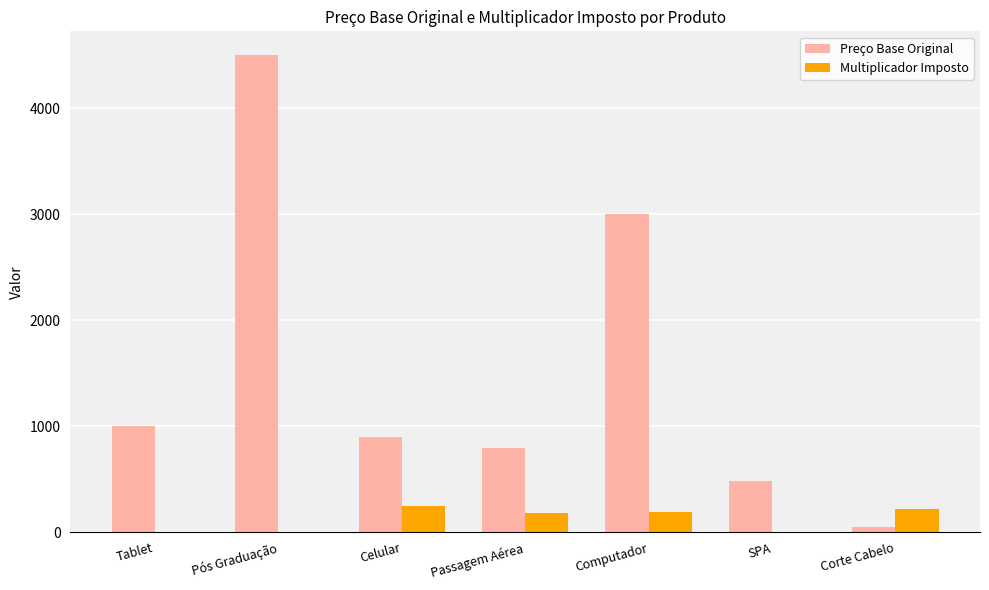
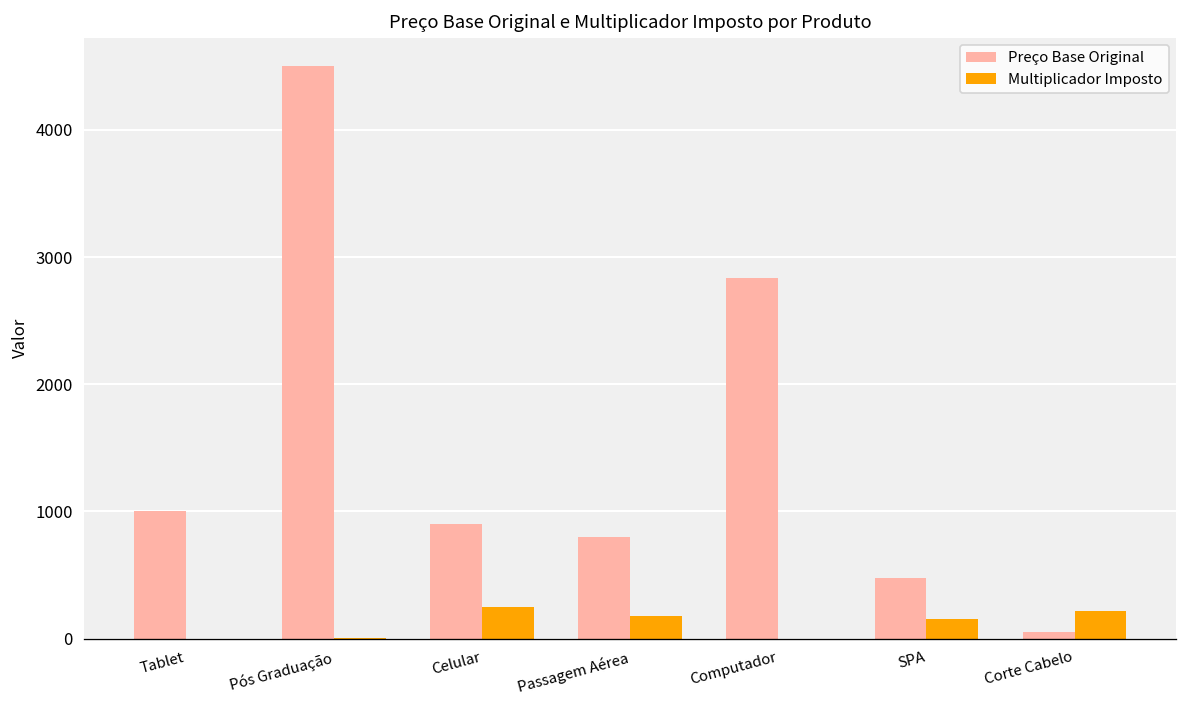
  {
    "Preço Base Original": {
      "Tablet": 1000,
      "Pós Graduação": 4500,
      "Celular": 900,
      "Passagem Aérea": 800,
-     "Computador": 3000,
+     "Computador": 2840,
      "SPA": 480,
      "Corte Cabelo": 50
    },
    "Multiplicador Imposto": {
      "Celular": 250,
      "Passagem Aérea": 180,
-     "Computador": 190,
-     "SPA": 0,
+     "Computador": 0,
+     "SPA": 160,
      "Corte Cabelo": 220
    }
  }
